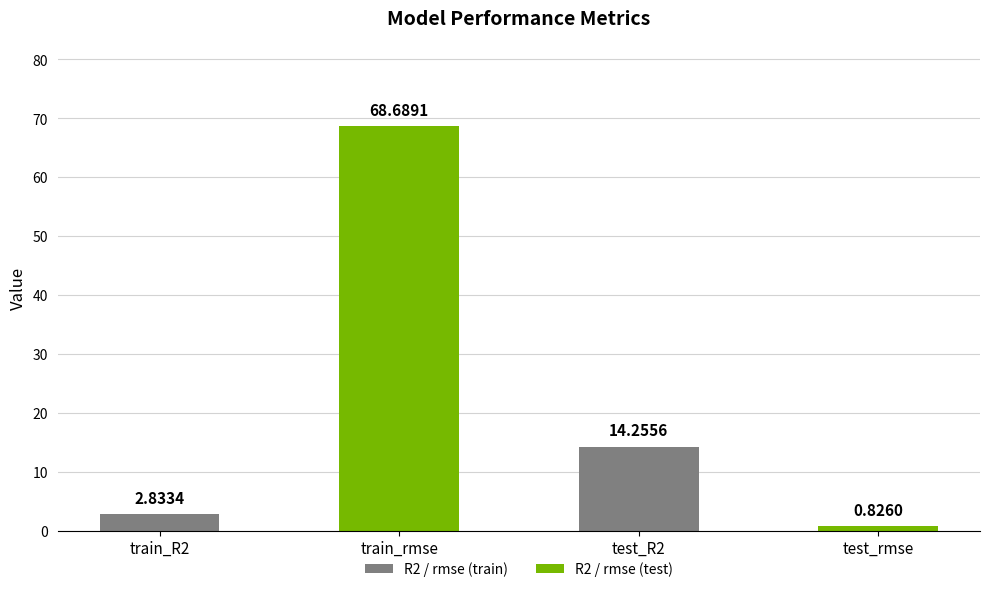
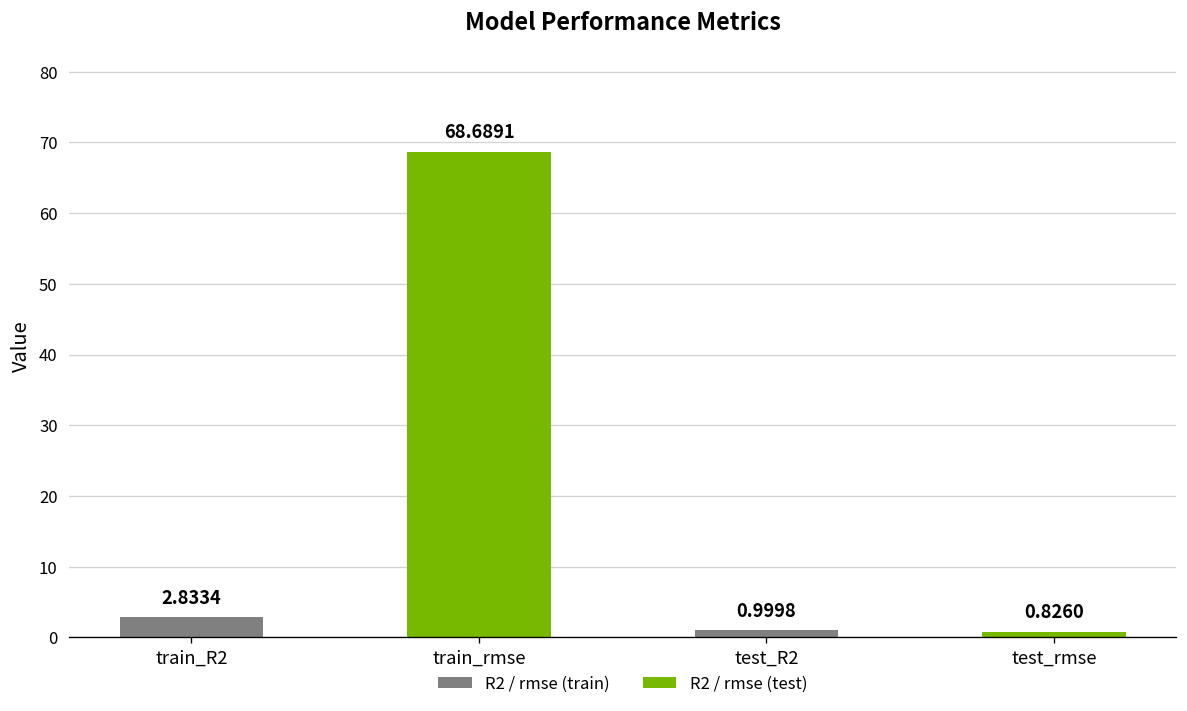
  {
    "train_R2": 2.8334,
    "train_rmse": 68.6891,
-   "test_R2": 14.2556,
+   "test_R2": 0.9998,
    "test_rmse": 0.8260
  }
